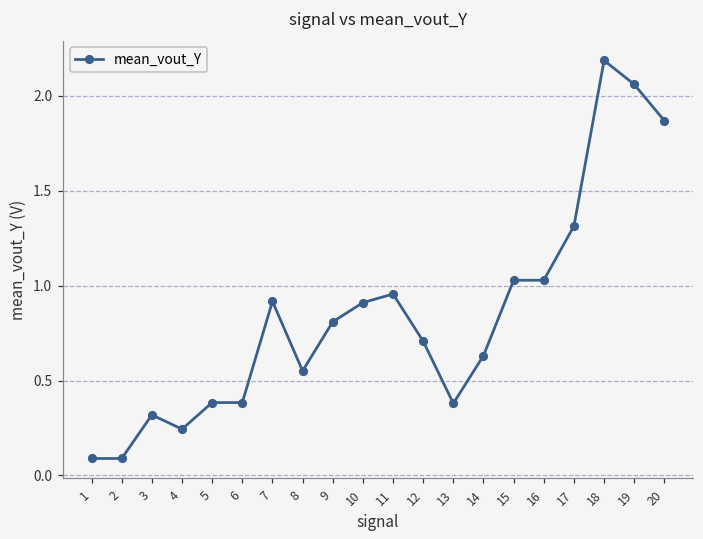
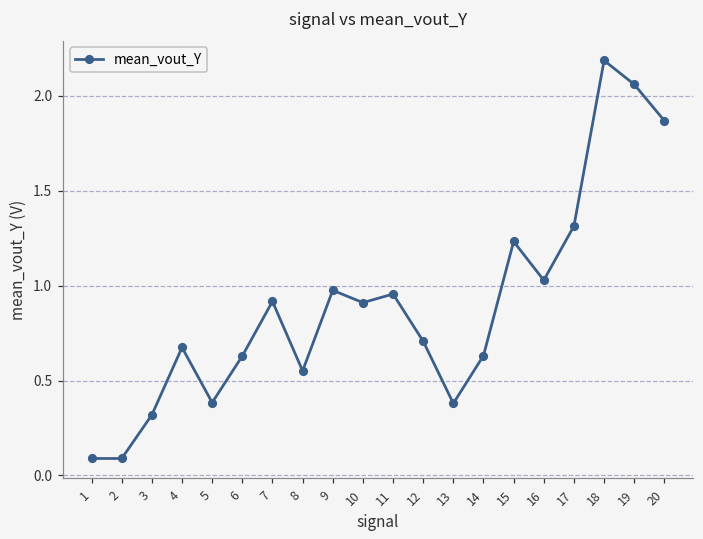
  {
    "1": 0.09,
    "2": 0.09,
    "3": 0.32,
-   "4": 0.24,
+   "4": 0.67,
    "5": 0.38,
-   "6": 0.38,
+   "6": 0.63,
    "7": 0.92,
    "8": 0.55,
-   "9": 0.81,
+   "9": 0.98,
    "10": 0.91,
    "11": 0.96,
    "12": 0.71,
    "13": 0.38,
    "14": 0.63,
-   "15": 1.03,
+   "15": 1.23,
    "16": 1.03,
    "17": 1.31,
    "18": 2.19,
    "19": 2.06,
    "20": 1.87
  }
